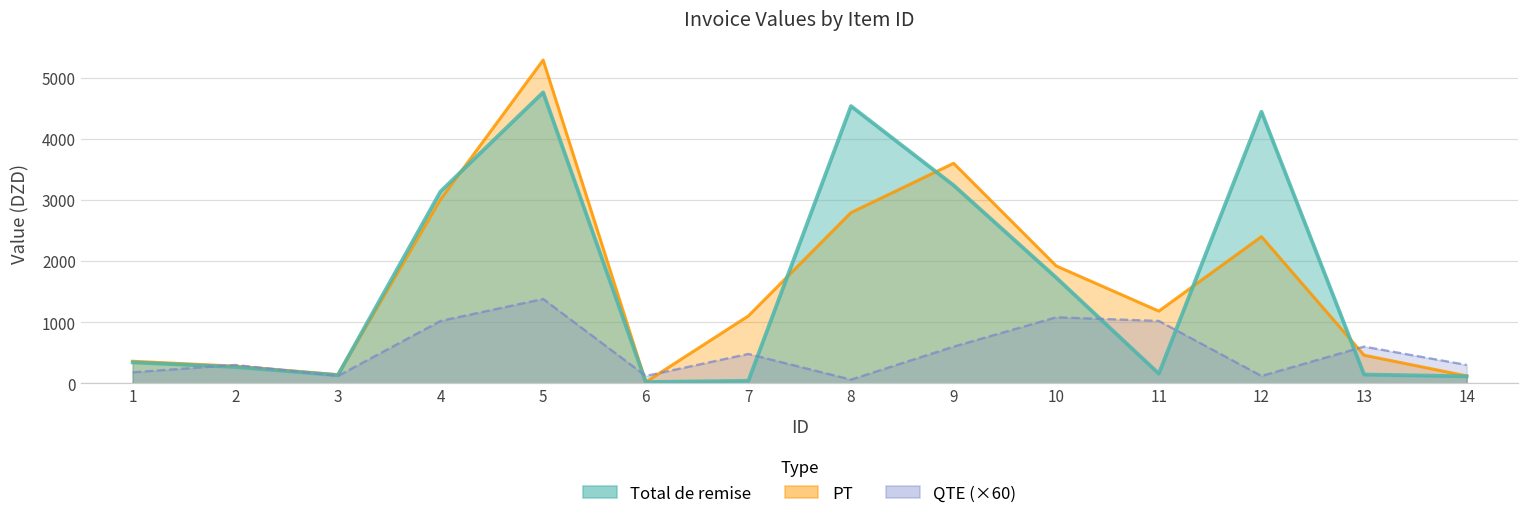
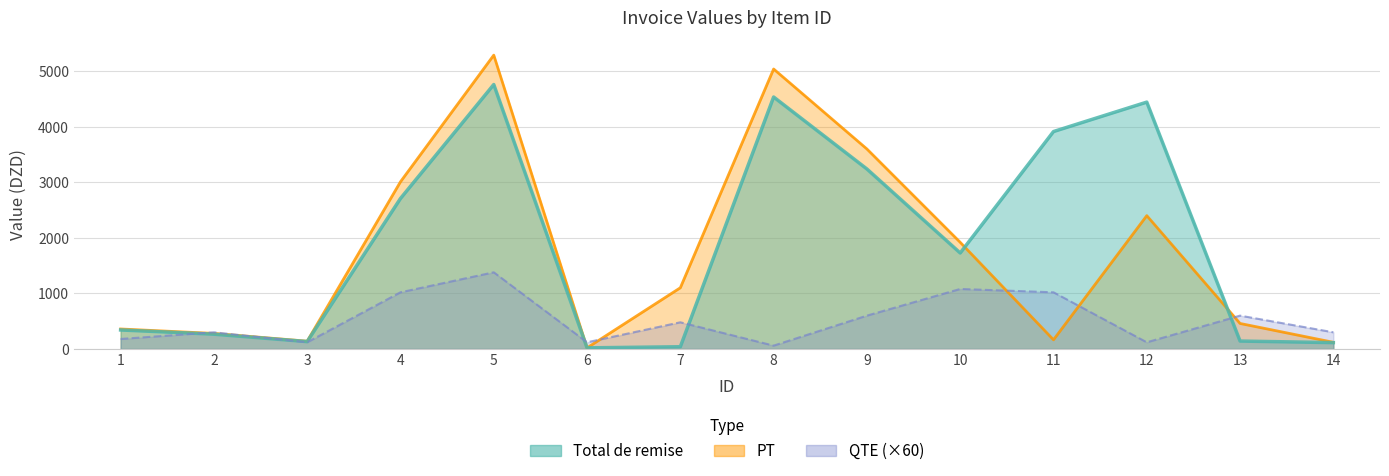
  {
    "PT": {
      "4": 3000,
      "5": 5300,
      "7": 1100,
-     "8": 2800,
+     "8": 5000,
      "9": 3600,
      "10": 1900,
-     "11": 1200,
+     "11": 200,
      "12": 2400,
      "13": 500
    },
    "Total de remise": {
-     "4": 3100,
+     "4": 2700,
      "5": 4800,
      "7": 0,
      "8": 4500,
      "9": 3200,
      "10": 1700,
-     "11": 200,
+     "11": 3900,
      "12": 4400,
      "13": 100
    },
    "QTE (×60)": {
      "1": 200,
      "4": 1000,
      "5": 1400,
      "6": 100,
      "7": 500,
      "8": 100,
      "9": 600,
      "10": 1100,
      "11": 1000,
      "12": 100,
      "13": 600,
      "14": 300
    }
  }
